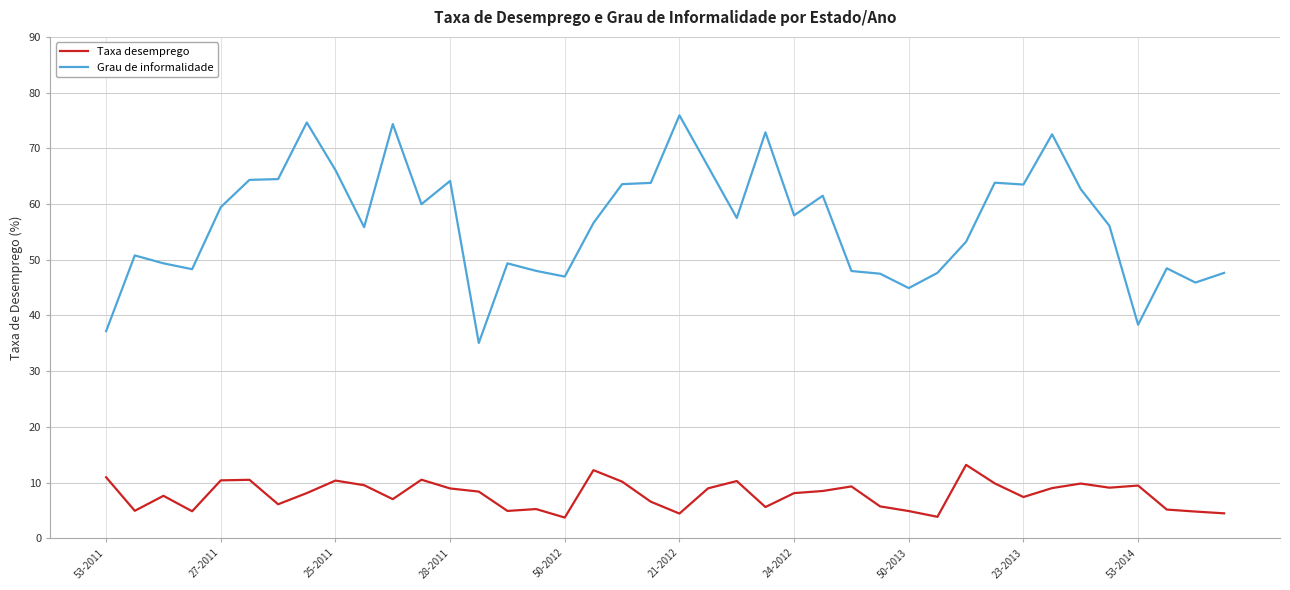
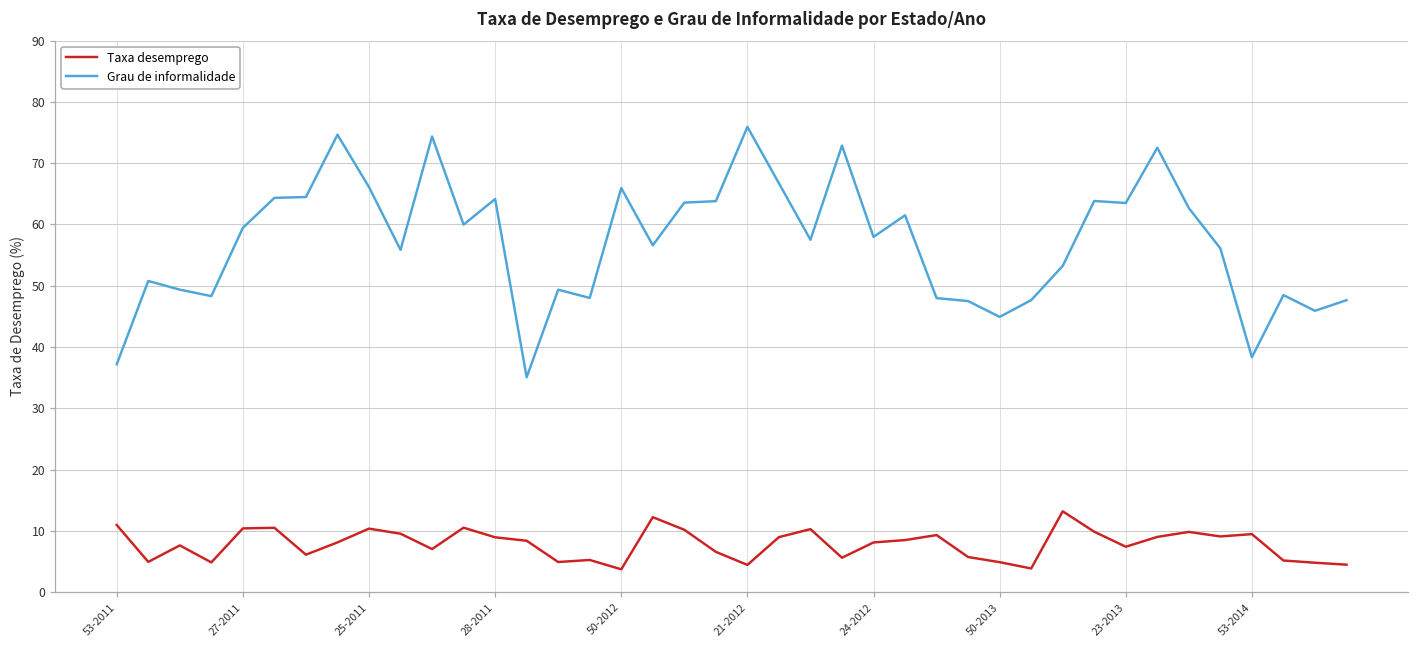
  {
    "Taxa desemprego": {
      "53-2011": 11,
      "27-2011": 10,
      "25-2011": 10,
      "28-2011": 9,
      "50-2012": 4,
      "21-2012": 4,
      "24-2012": 8,
      "50-2013": 5,
      "23-2013": 7,
      "53-2014": 9
    },
    "Grau de informalidade": {
      "53-2011": 37,
      "27-2011": 59,
      "25-2011": 66,
      "28-2011": 64,
-     "50-2012": 47,
+     "50-2012": 66,
      "21-2012": 76,
      "24-2012": 58,
      "50-2013": 45,
      "23-2013": 64,
      "53-2014": 38
    }
  }
